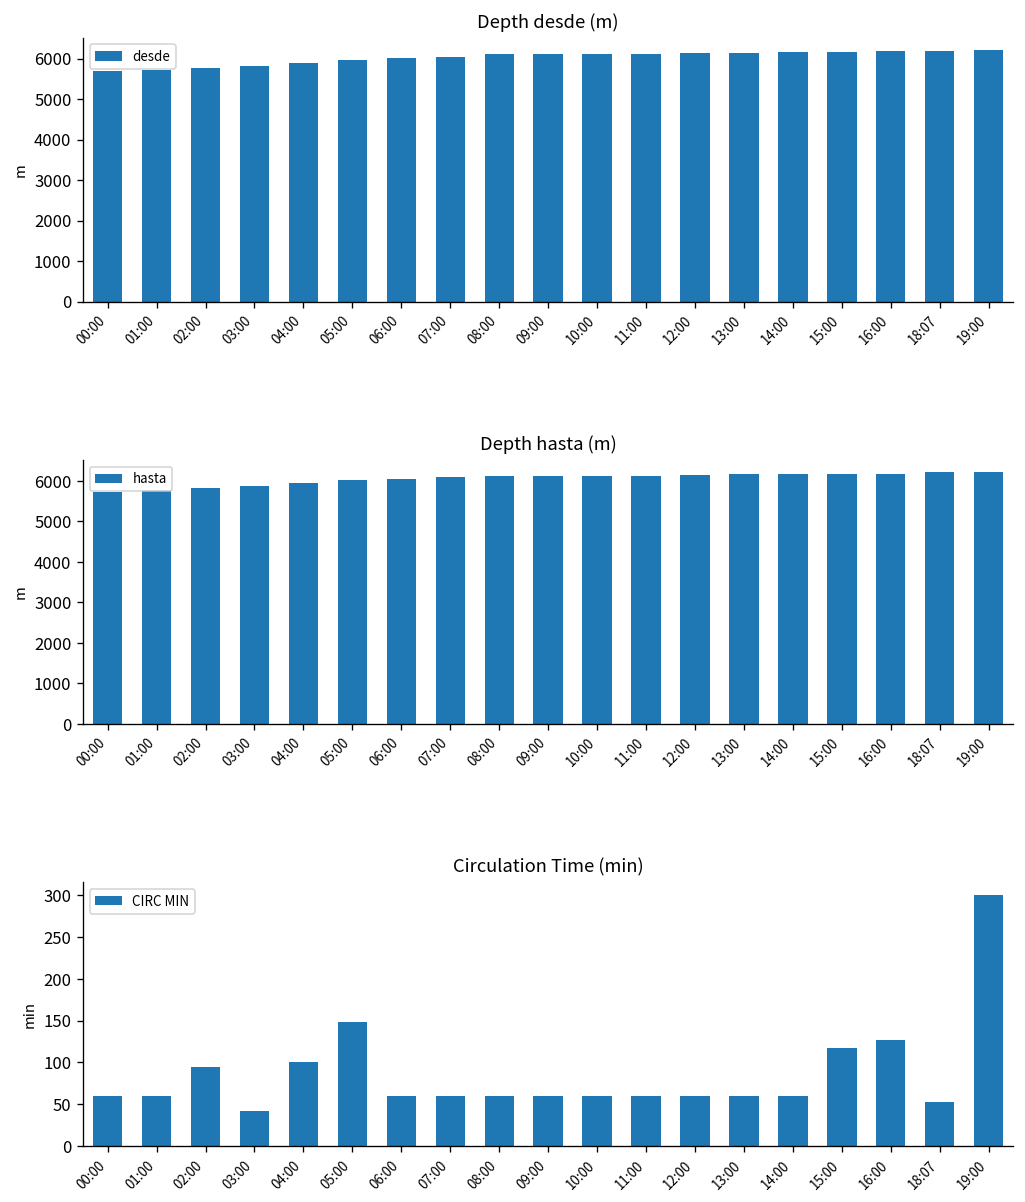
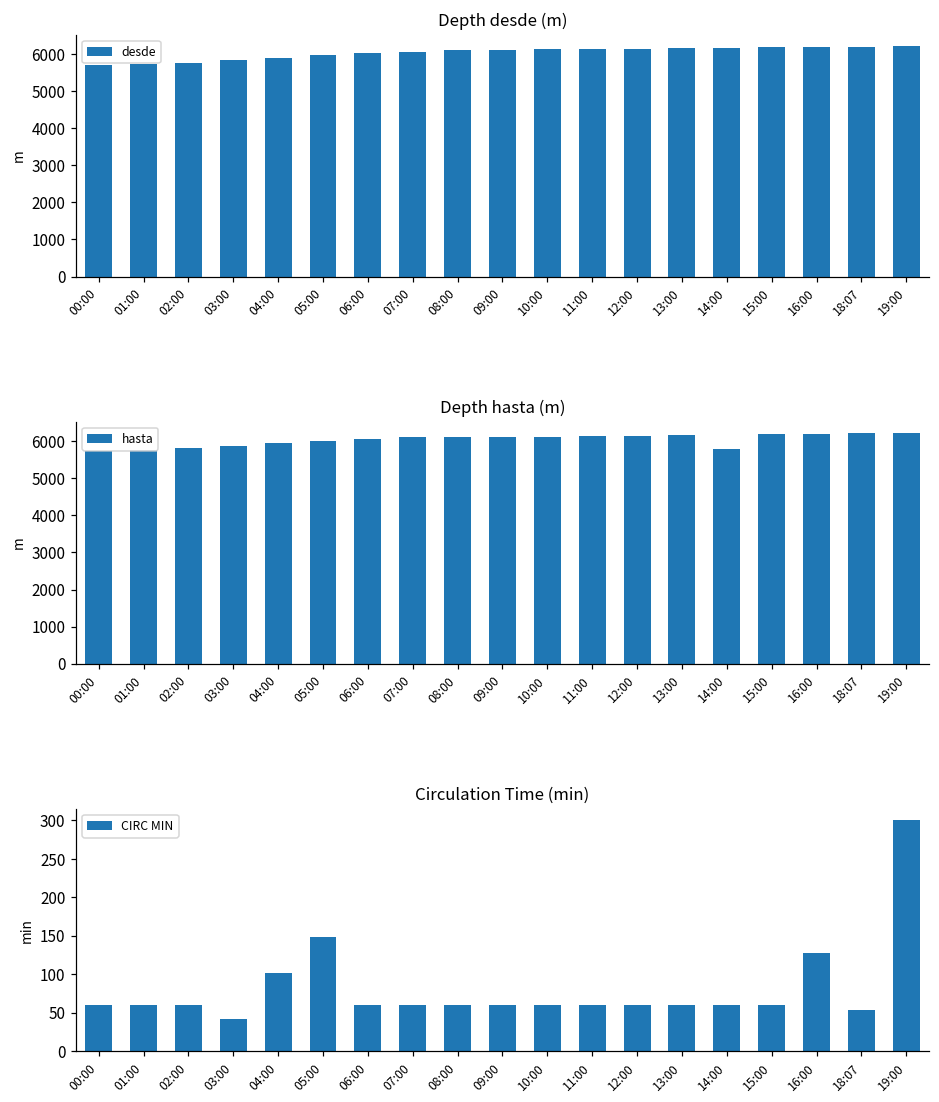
  {
    "Depth desde (m)": {
      "00:00": 5700,
      "01:00": 5700,
      "02:00": 5800,
      "03:00": 5800,
      "04:00": 5900,
      "05:00": 6000,
      "06:00": 6000,
      "07:00": 6100,
      "08:00": 6100,
      "09:00": 6100,
      "10:00": 6100,
      "11:00": 6100,
      "12:00": 6100,
      "13:00": 6100,
      "14:00": 6200,
      "15:00": 6200,
      "16:00": 6200,
      "18:07": 6200,
      "19:00": 6200
    },
    "Depth hasta (m)": {
      "00:00": 5700,
      "01:00": 5800,
      "02:00": 5800,
      "03:00": 5900,
      "04:00": 6000,
      "05:00": 6000,
      "06:00": 6100,
      "07:00": 6100,
      "08:00": 6100,
      "09:00": 6100,
      "10:00": 6100,
      "11:00": 6100,
      "12:00": 6100,
      "13:00": 6200,
-     "14:00": 6200,
+     "14:00": 5800,
      "15:00": 6200,
      "16:00": 6200,
      "18:07": 6200,
      "19:00": 6200
    },
    "Circulation Time (min)": {
      "00:00": 60,
      "01:00": 60,
-     "02:00": 100,
+     "02:00": 60,
      "03:00": 40,
      "04:00": 100,
      "05:00": 150,
      "06:00": 60,
      "07:00": 60,
      "08:00": 60,
      "09:00": 60,
      "10:00": 60,
      "11:00": 60,
      "12:00": 60,
      "13:00": 60,
      "14:00": 60,
-     "15:00": 120,
+     "15:00": 60,
      "16:00": 130,
      "18:07": 50,
      "19:00": 300
    }
  }
